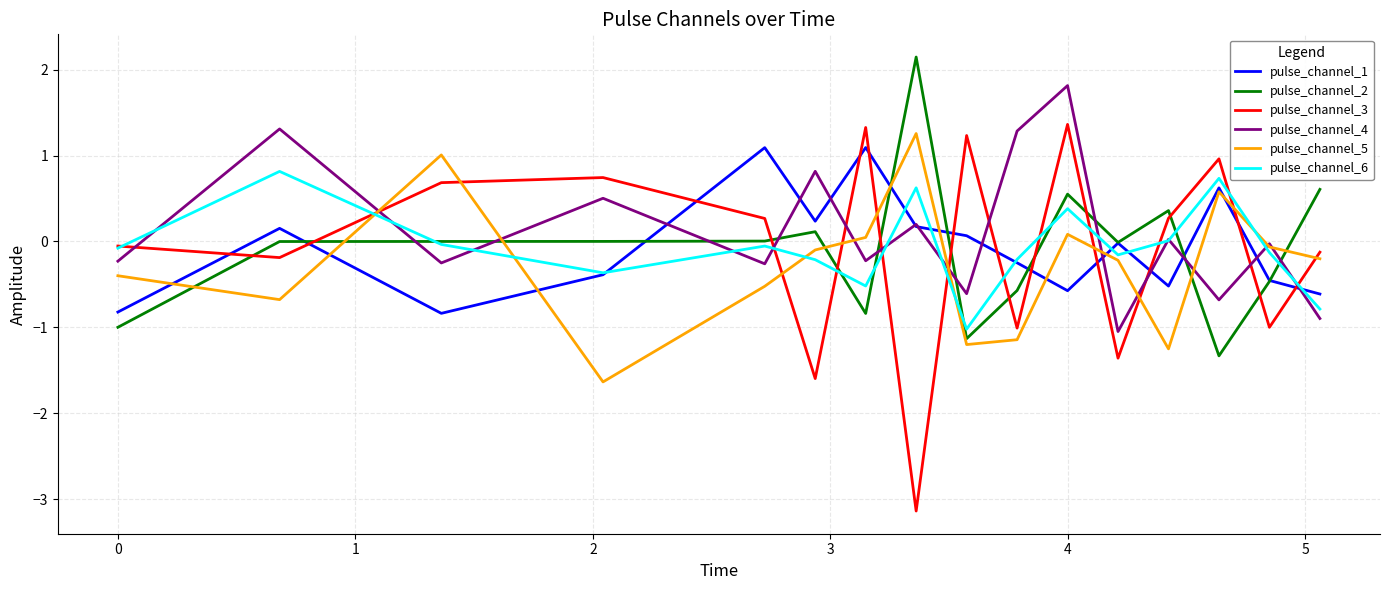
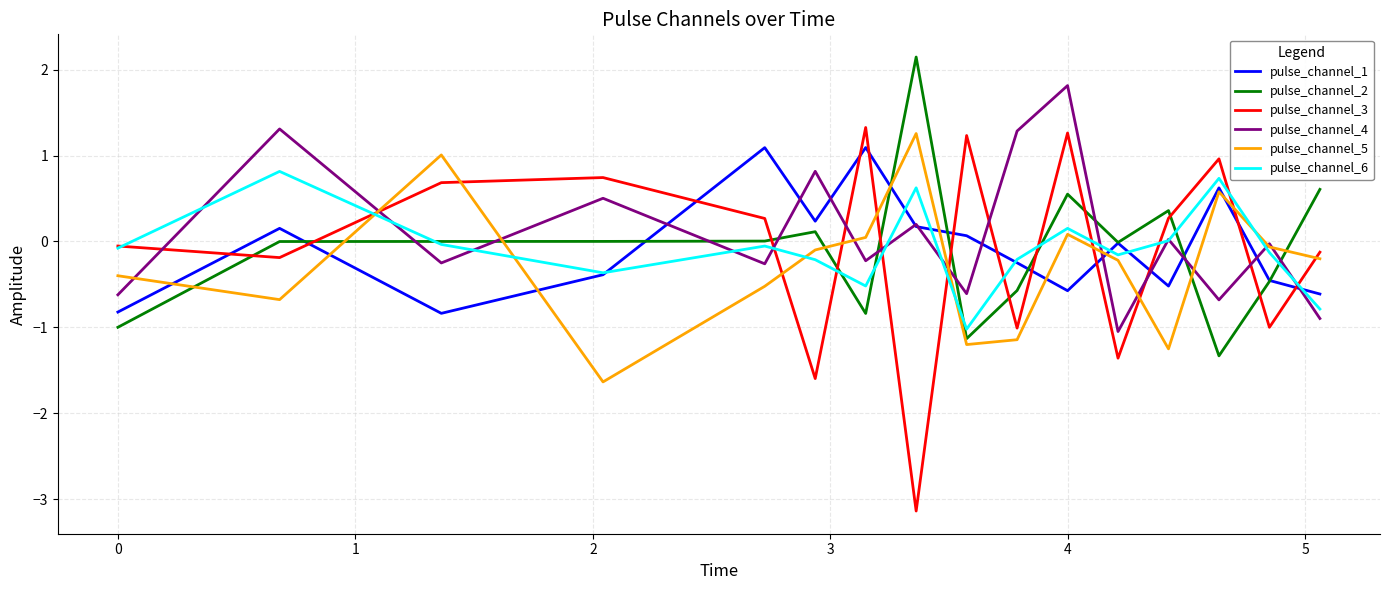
  {
    "pulse_channel_1": {
      "0": -0.8,
      "4": -0.6
    },
    "pulse_channel_2": {
      "0": -1.0,
      "4": 0.6
    },
    "pulse_channel_3": {
-     "4": 1.4
+     "4": 1.3
    },
    "pulse_channel_4": {
-     "0": -0.2,
+     "0": -0.6,
      "4": 1.8
    },
    "pulse_channel_5": {
      "0": -0.4,
      "4": 0.1
    },
    "pulse_channel_6": {
-     "4": 0.4
+     "4": 0.2
    }
  }
